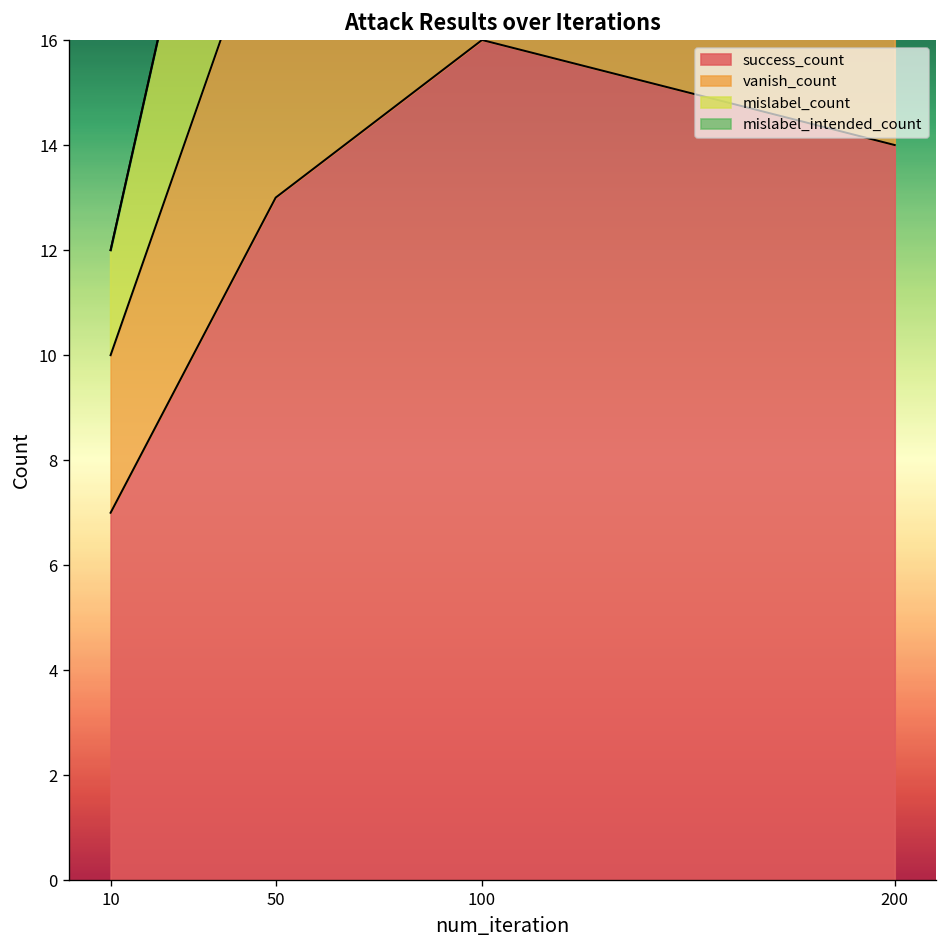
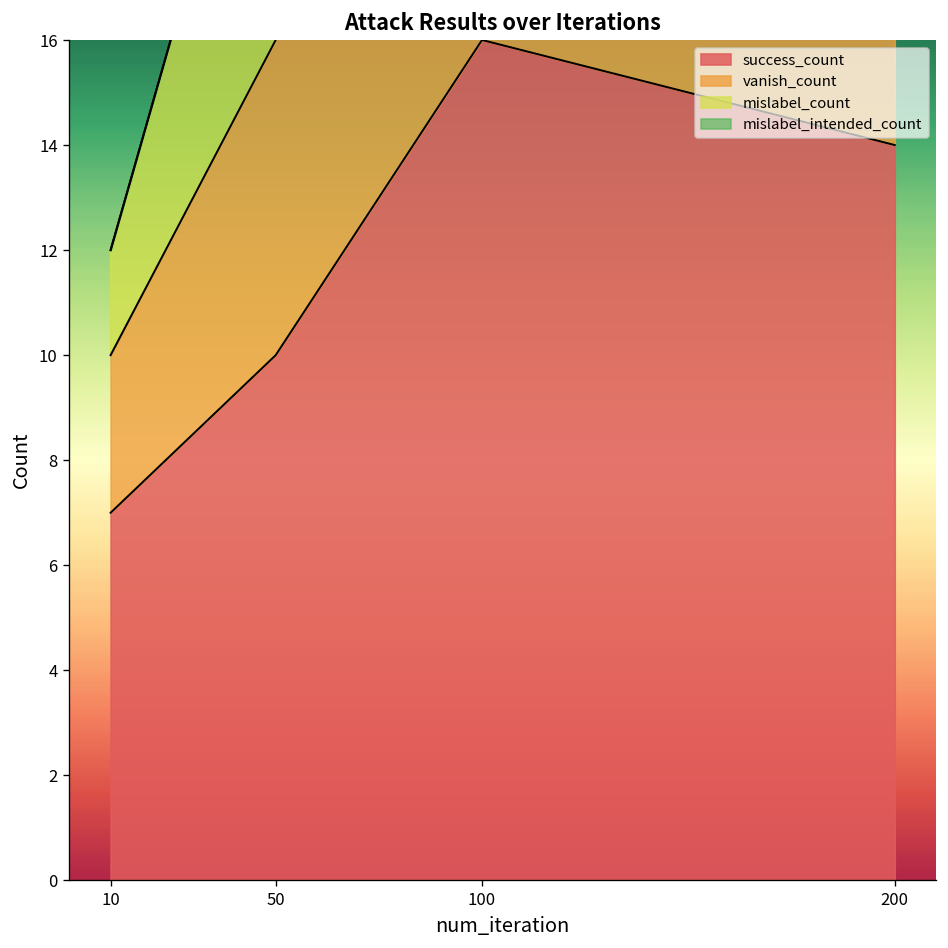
  {
    "success_count": {
      "10": 7,
-     "50": 13,
+     "50": 10,
      "100": 16,
      "200": 14
    },
    "vanish_count": {
      "10": 3
    }
  }
